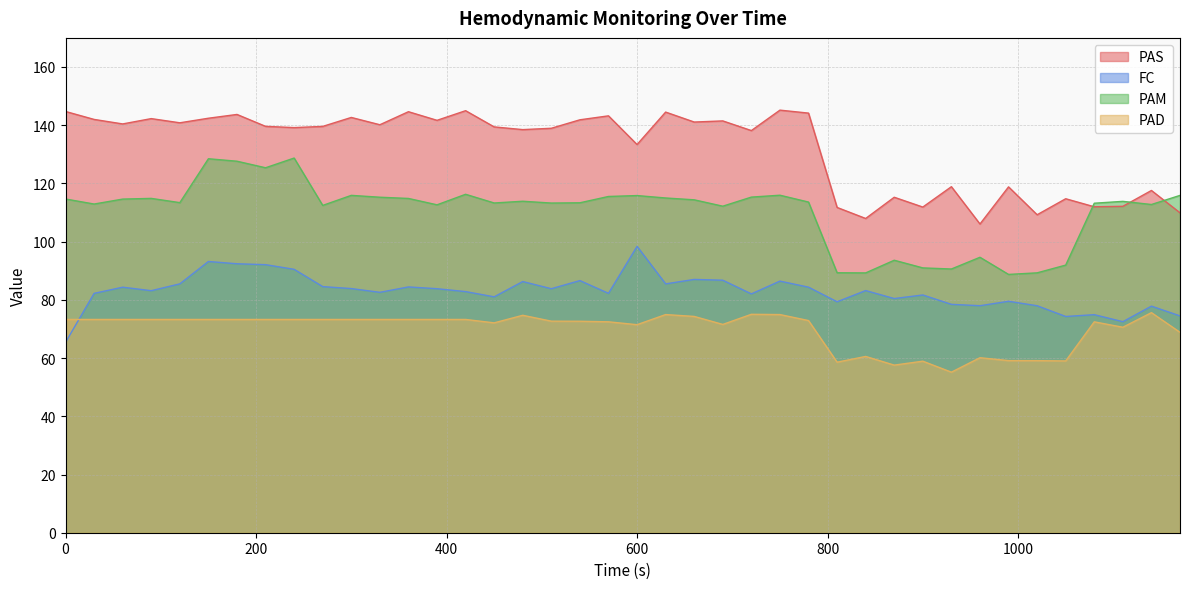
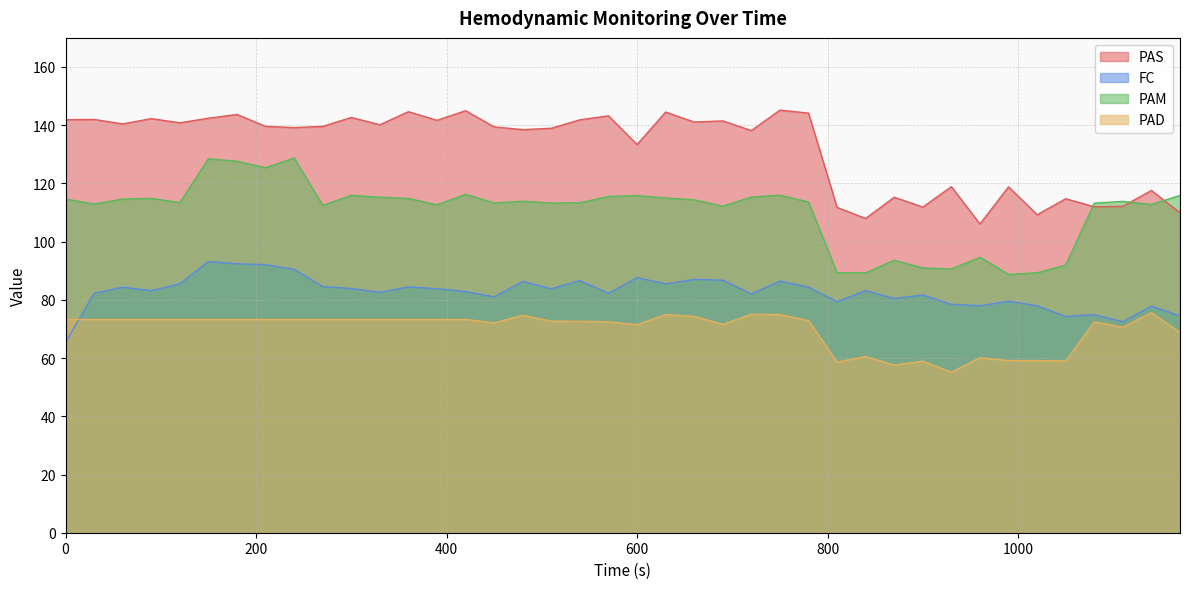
  {
    "PAS": {
-     "0": 145,
+     "0": 142,
      "600": 133
    },
    "FC": {
      "0": 65,
-     "600": 98
+     "600": 88
    },
    "PAM": {
      "0": 115,
      "600": 116
    },
    "PAD": {
      "0": 73,
      "600": 71
    }
  }
